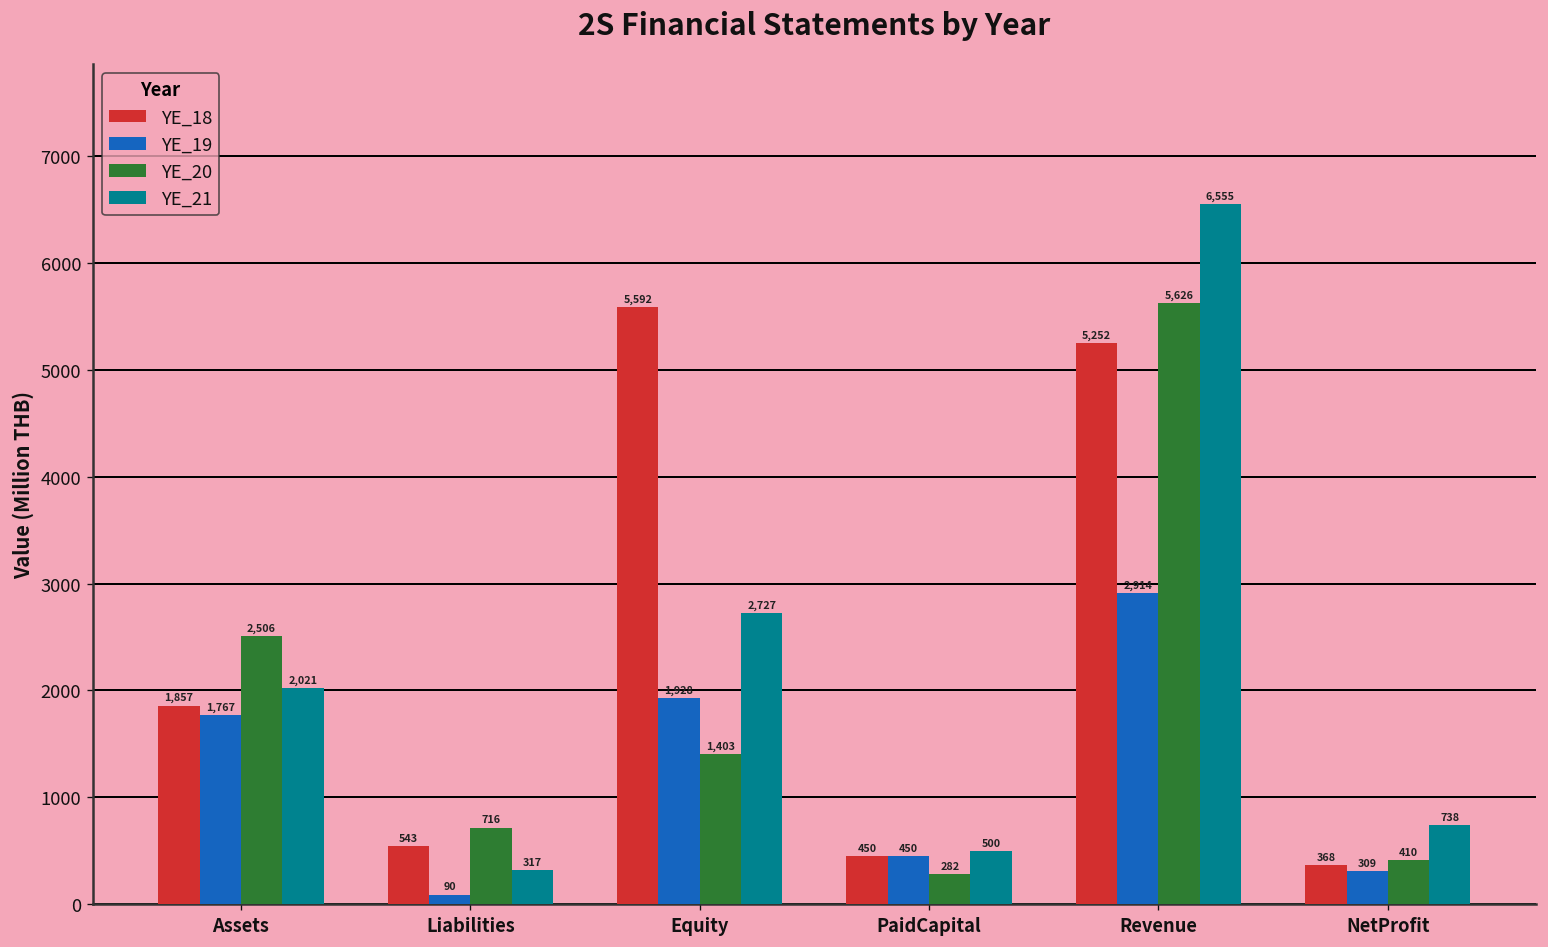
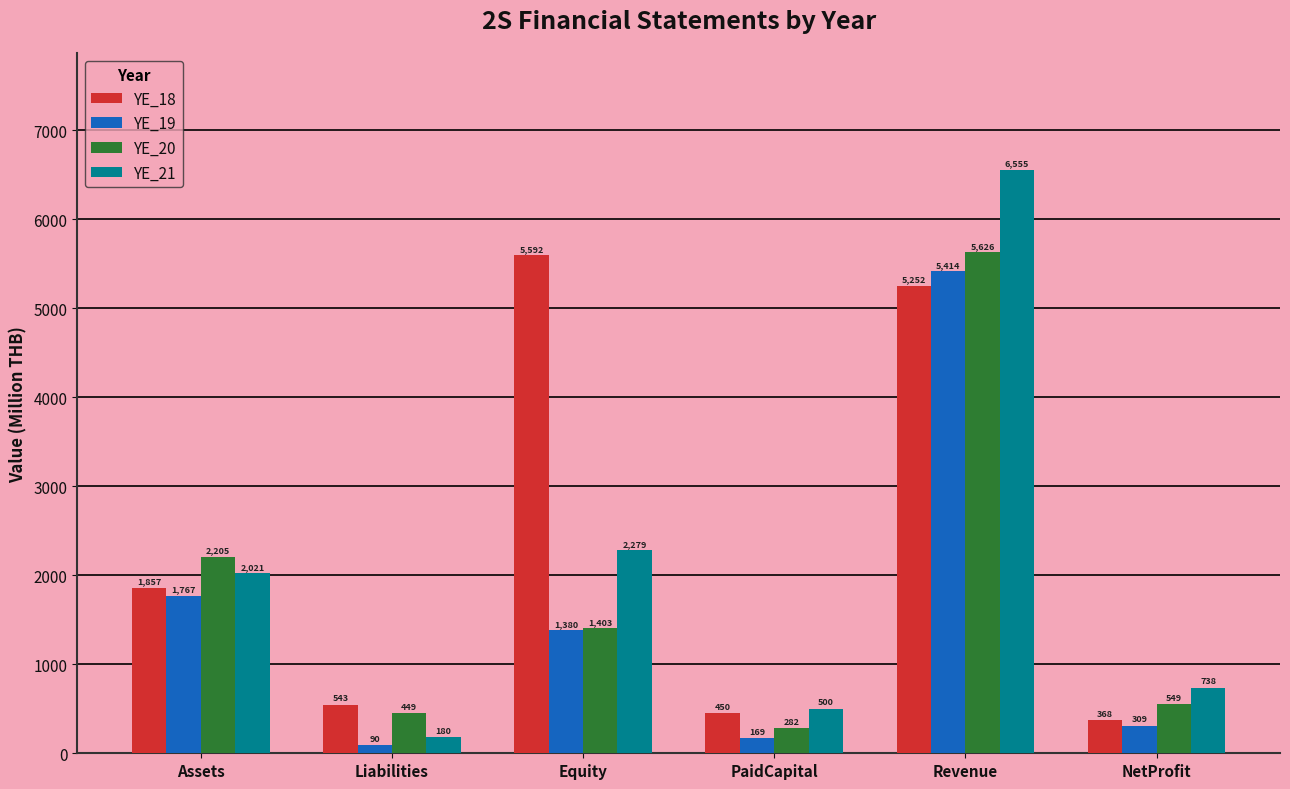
  {
    "YE_18": {
      "Assets": "1,857",
      "Liabilities": "543",
      "Equity": "5,592",
      "PaidCapital": "450",
      "Revenue": "5,252",
      "NetProfit": "368"
    },
    "YE_19": {
      "Assets": "1,767",
      "Liabilities": "90",
-     "Equity": "1,928",
-     "PaidCapital": "450",
-     "Revenue": "2,914",
+     "Equity": "1,380",
+     "PaidCapital": "169",
+     "Revenue": "5,414",
      "NetProfit": "309"
    },
    "YE_20": {
-     "Assets": "2,506",
-     "Liabilities": "716",
+     "Assets": "2,205",
+     "Liabilities": "449",
      "Equity": "1,403",
      "PaidCapital": "282",
      "Revenue": "5,626",
-     "NetProfit": "410"
+     "NetProfit": "549"
    },
    "YE_21": {
      "Assets": "2,021",
-     "Liabilities": "317",
-     "Equity": "2,727",
+     "Liabilities": "180",
+     "Equity": "2,279",
      "PaidCapital": "500",
      "Revenue": "6,555",
      "NetProfit": "738"
    }
  }
